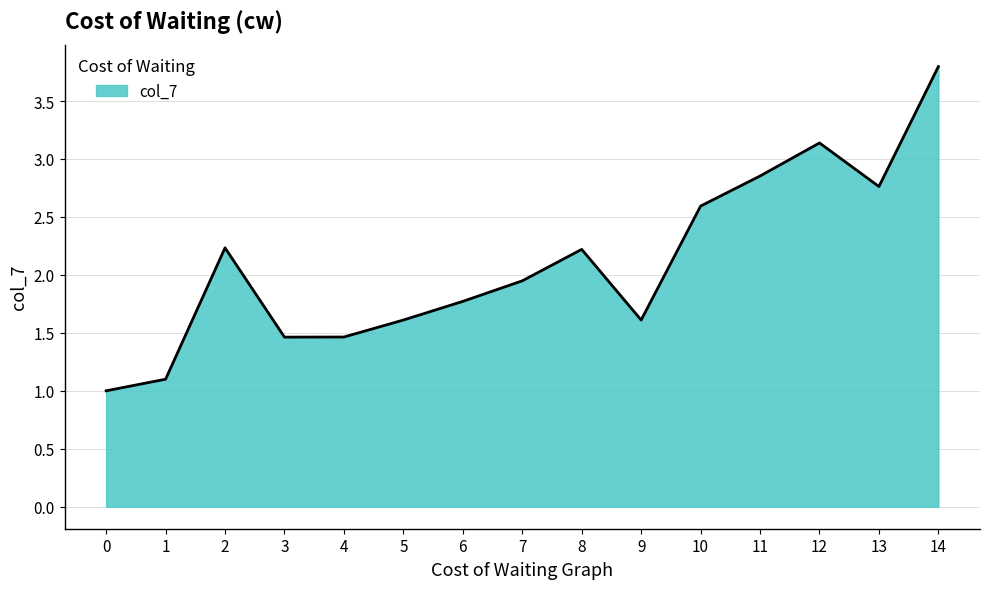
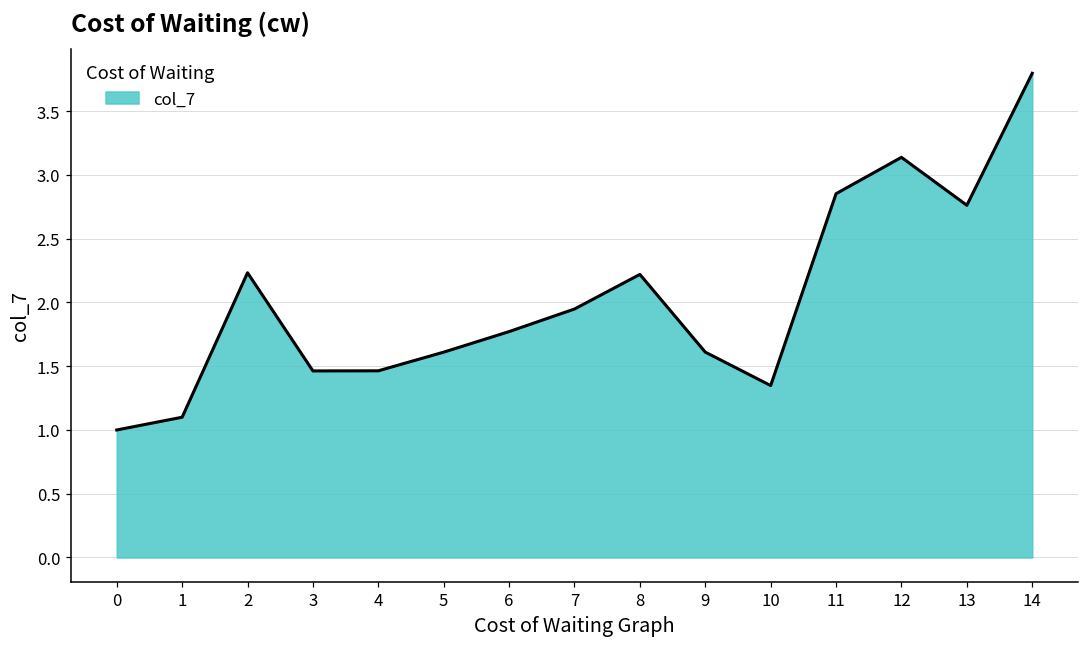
  {
    "0": 1.00,
    "1": 1.10,
    "2": 2.23,
    "3": 1.46,
    "4": 1.46,
    "5": 1.61,
    "6": 1.77,
    "7": 1.95,
    "8": 2.22,
    "9": 1.61,
-   "10": 2.59,
+   "10": 1.35,
    "11": 2.85,
    "12": 3.14,
    "13": 2.76,
    "14": 3.80
  }
